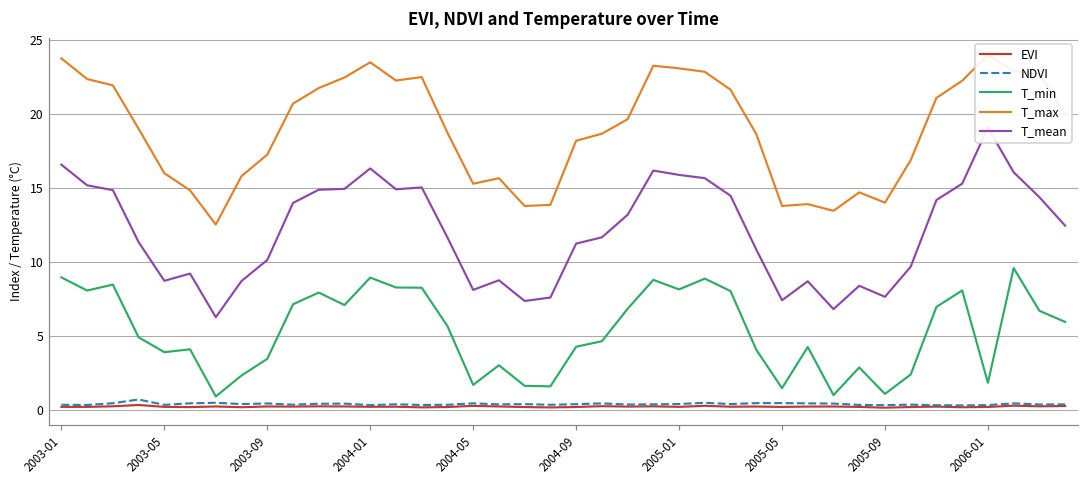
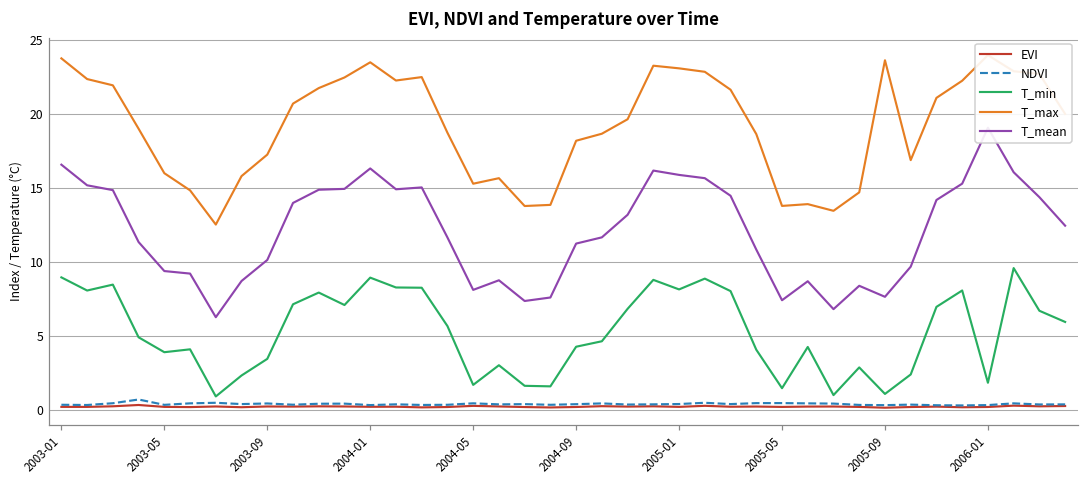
  {
    "EVI": {
      "2003-09": 0.3,
      "2004-09": 0.2,
      "2005-01": 0.2,
      "2005-05": 0.2
    },
    "NDVI": {
      "2003-09": 0.5,
      "2004-09": 0.4,
      "2005-01": 0.4,
      "2005-05": 0.5
    },
    "T_min": {
      "2003-01": 9.0,
      "2003-05": 3.9,
      "2003-09": 3.5,
      "2004-01": 9.0,
      "2004-05": 1.7,
      "2004-09": 4.3,
      "2005-01": 8.2,
      "2005-05": 1.5,
      "2005-09": 1.1,
      "2006-01": 1.9
    },
    "T_max": {
      "2003-01": 23.7,
      "2003-05": 16.0,
      "2003-09": 17.3,
      "2004-01": 23.5,
      "2004-05": 15.3,
      "2004-09": 18.2,
      "2005-01": 23.1,
      "2005-05": 13.8,
-     "2005-09": 14.0
+     "2005-09": 23.6
    },
    "T_mean": {
      "2003-01": 16.6,
-     "2003-05": 8.7,
+     "2003-05": 9.4,
      "2003-09": 10.2,
      "2004-01": 16.3,
      "2004-05": 8.1,
      "2004-09": 11.3,
      "2005-01": 15.9,
      "2005-05": 7.4,
      "2005-09": 7.7
    }
  }
